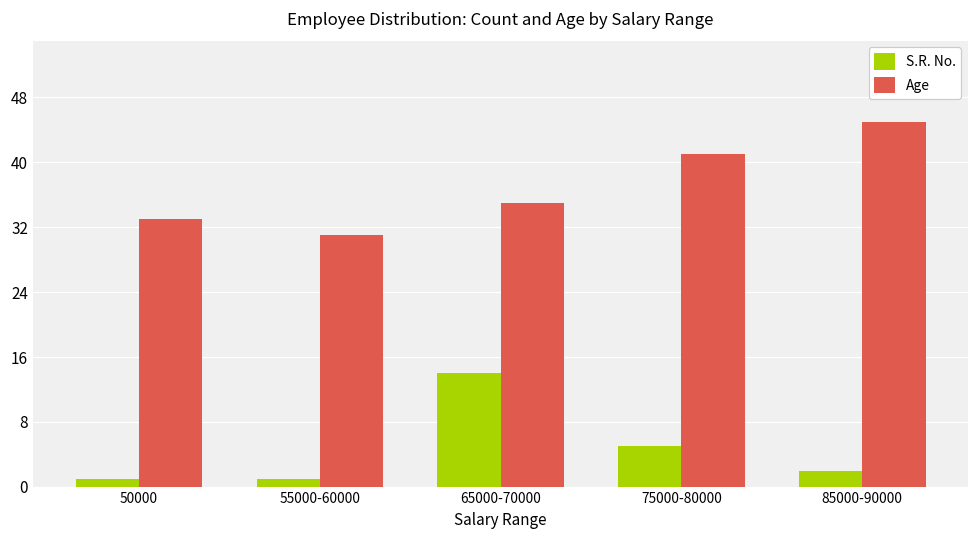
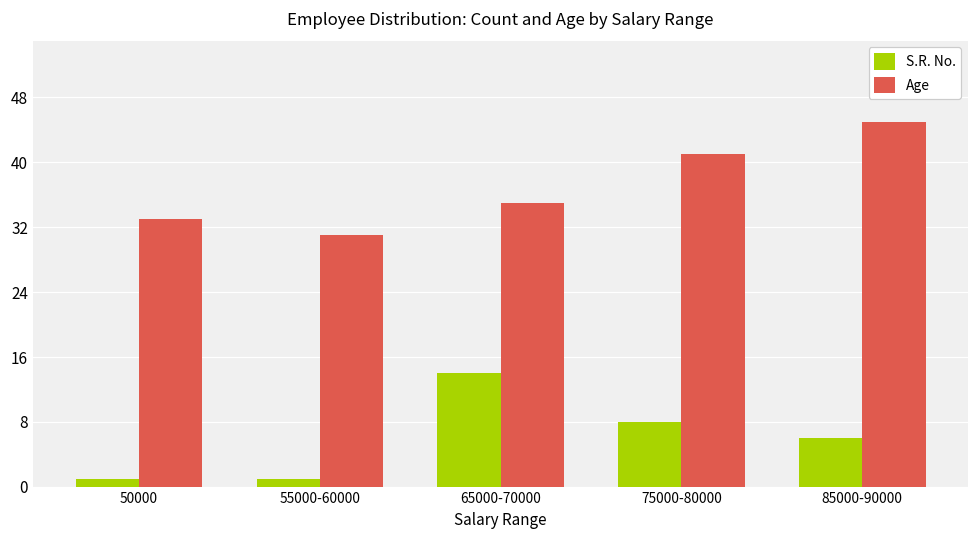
  {
    "S.R. No.": {
      "50000": 1,
      "55000-60000": 1,
      "65000-70000": 14,
-     "75000-80000": 5,
-     "85000-90000": 2
+     "75000-80000": 8,
+     "85000-90000": 6
    },
    "Age": {
      "50000": 33,
      "55000-60000": 31,
      "65000-70000": 35,
      "75000-80000": 41,
      "85000-90000": 45
    }
  }
